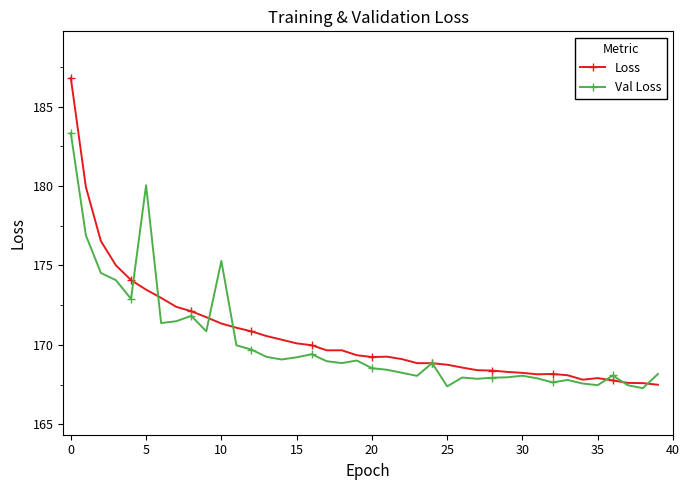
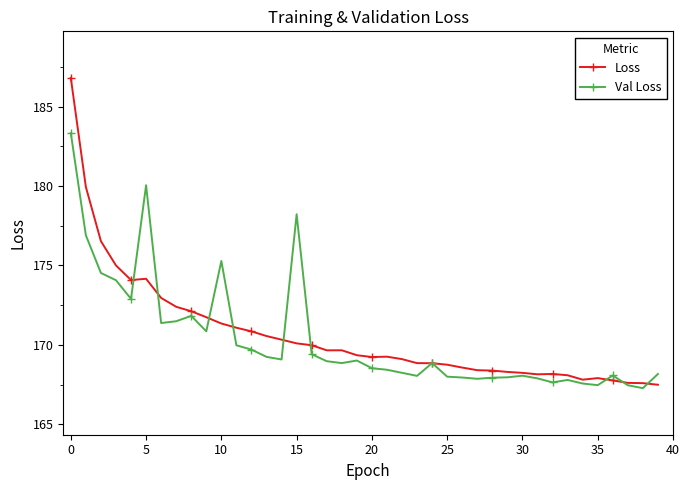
  {
    "Loss": {
      "0": 186.8,
-     "5": 173.5,
+     "5": 174.2,
      "10": 171.3,
      "15": 170.1,
      "20": 169.2,
      "25": 168.8,
      "30": 168.2,
      "35": 167.9
    },
    "Val Loss": {
      "0": 183.3,
      "5": 180.1,
      "10": 175.3,
-     "15": 169.2,
+     "15": 178.2,
      "20": 168.5,
-     "25": 167.4,
+     "25": 168.0,
      "30": 168.1,
      "35": 167.5
    }
  }
